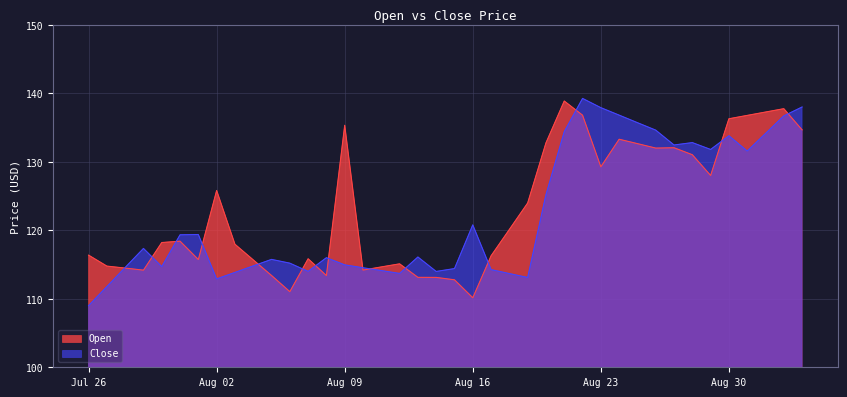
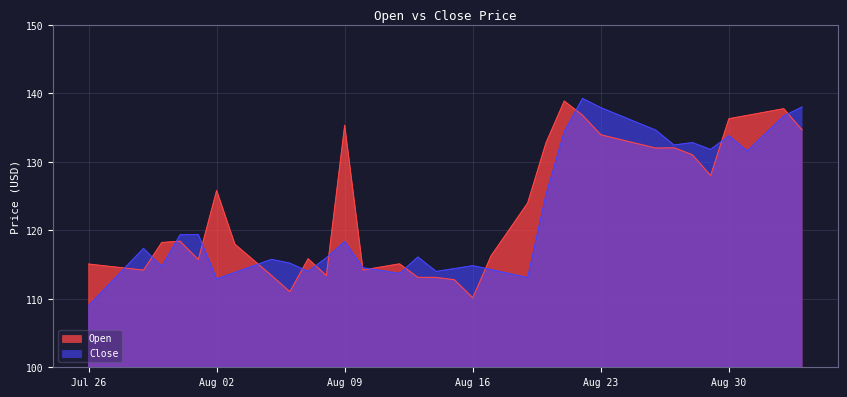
  {
    "Open": {
-     "Jul 26": 116,
+     "Jul 26": 115,
      "Aug 02": 126,
      "Aug 09": 135,
      "Aug 16": 110,
-     "Aug 23": 129,
+     "Aug 23": 134,
      "Aug 30": 136
    },
    "Close": {
      "Jul 26": 109,
      "Aug 02": 113,
-     "Aug 09": 115,
-     "Aug 16": 121,
+     "Aug 09": 118,
+     "Aug 16": 115,
      "Aug 23": 138,
      "Aug 30": 134
    }
  }
